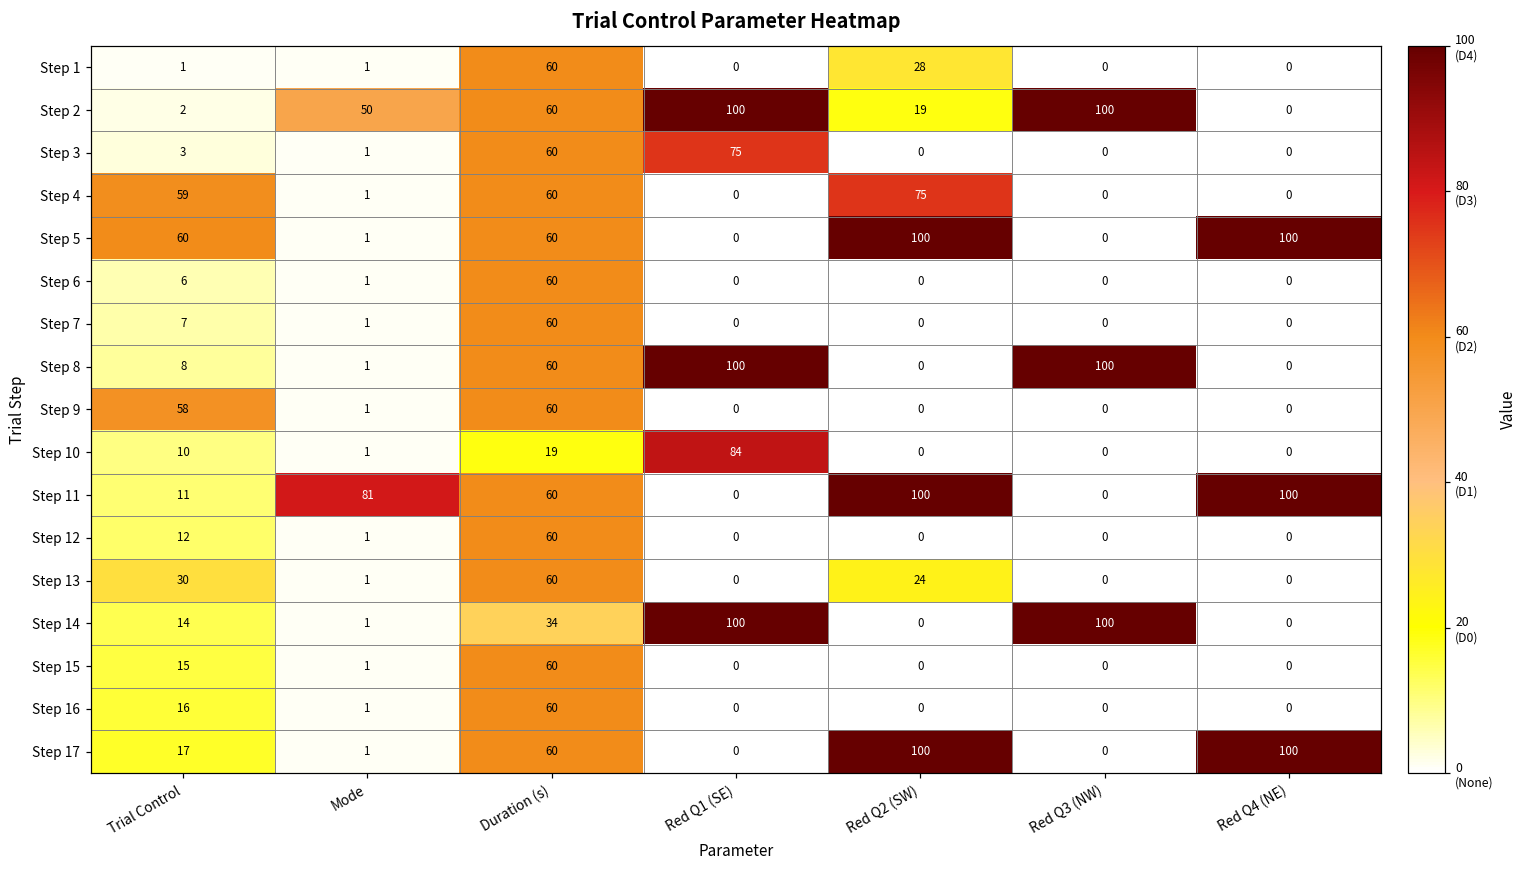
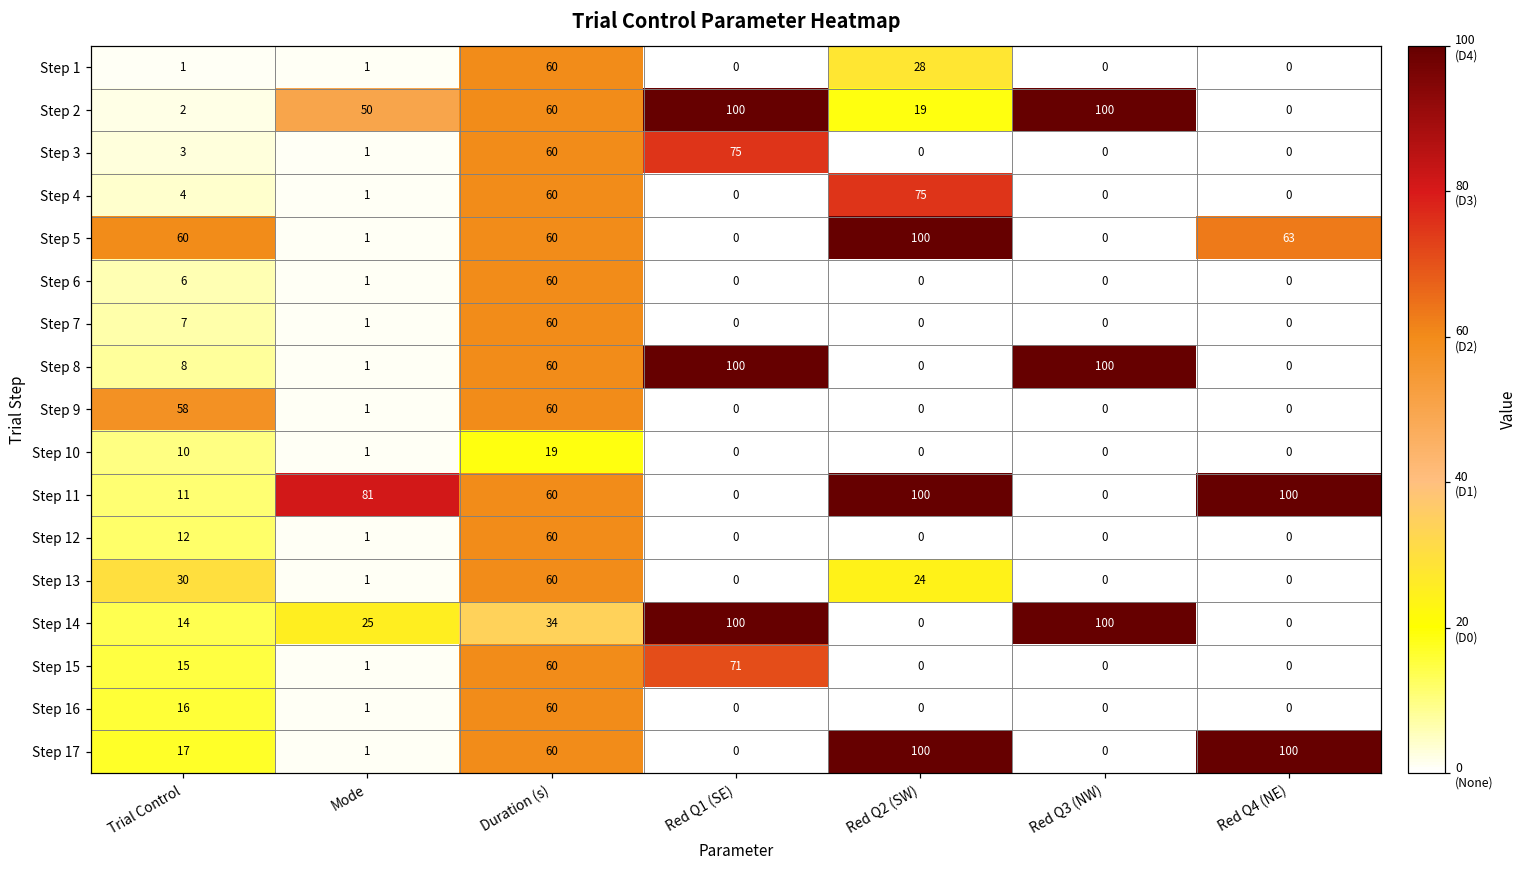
  {
    "Step 1": {
      "Trial Control": 1,
      "Mode": 1,
      "Duration (s)": 60,
      "Red Q1 (SE)": 0,
      "Red Q2 (SW)": 28,
      "Red Q3 (NW)": 0,
      "Red Q4 (NE)": 0
    },
    "Step 2": {
      "Trial Control": 2,
      "Mode": 50,
      "Duration (s)": 60,
      "Red Q1 (SE)": 100,
      "Red Q2 (SW)": 19,
      "Red Q3 (NW)": 100,
      "Red Q4 (NE)": 0
    },
    "Step 3": {
      "Trial Control": 3,
      "Mode": 1,
      "Duration (s)": 60,
      "Red Q1 (SE)": 75,
      "Red Q2 (SW)": 0,
      "Red Q3 (NW)": 0,
      "Red Q4 (NE)": 0
    },
    "Step 4": {
-     "Trial Control": 59,
+     "Trial Control": 4,
      "Mode": 1,
      "Duration (s)": 60,
      "Red Q1 (SE)": 0,
      "Red Q2 (SW)": 75,
      "Red Q3 (NW)": 0,
      "Red Q4 (NE)": 0
    },
    "Step 5": {
      "Trial Control": 60,
      "Mode": 1,
      "Duration (s)": 60,
      "Red Q1 (SE)": 0,
      "Red Q2 (SW)": 100,
      "Red Q3 (NW)": 0,
-     "Red Q4 (NE)": 100
+     "Red Q4 (NE)": 63
    },
    "Step 6": {
      "Trial Control": 6,
      "Mode": 1,
      "Duration (s)": 60,
      "Red Q1 (SE)": 0,
      "Red Q2 (SW)": 0,
      "Red Q3 (NW)": 0,
      "Red Q4 (NE)": 0
    },
    "Step 7": {
      "Trial Control": 7,
      "Mode": 1,
      "Duration (s)": 60,
      "Red Q1 (SE)": 0,
      "Red Q2 (SW)": 0,
      "Red Q3 (NW)": 0,
      "Red Q4 (NE)": 0
    },
    "Step 8": {
      "Trial Control": 8,
      "Mode": 1,
      "Duration (s)": 60,
      "Red Q1 (SE)": 100,
      "Red Q2 (SW)": 0,
      "Red Q3 (NW)": 100,
      "Red Q4 (NE)": 0
    },
    "Step 9": {
      "Trial Control": 58,
      "Mode": 1,
      "Duration (s)": 60,
      "Red Q1 (SE)": 0,
      "Red Q2 (SW)": 0,
      "Red Q3 (NW)": 0,
      "Red Q4 (NE)": 0
    },
    "Step 10": {
      "Trial Control": 10,
      "Mode": 1,
      "Duration (s)": 19,
-     "Red Q1 (SE)": 84,
+     "Red Q1 (SE)": 0,
      "Red Q2 (SW)": 0,
      "Red Q3 (NW)": 0,
      "Red Q4 (NE)": 0
    },
    "Step 11": {
      "Trial Control": 11,
      "Mode": 81,
      "Duration (s)": 60,
      "Red Q1 (SE)": 0,
      "Red Q2 (SW)": 100,
      "Red Q3 (NW)": 0,
      "Red Q4 (NE)": 100
    },
    "Step 12": {
      "Trial Control": 12,
      "Mode": 1,
      "Duration (s)": 60,
      "Red Q1 (SE)": 0,
      "Red Q2 (SW)": 0,
      "Red Q3 (NW)": 0,
      "Red Q4 (NE)": 0
    },
    "Step 13": {
      "Trial Control": 30,
      "Mode": 1,
      "Duration (s)": 60,
      "Red Q1 (SE)": 0,
      "Red Q2 (SW)": 24,
      "Red Q3 (NW)": 0,
      "Red Q4 (NE)": 0
    },
    "Step 14": {
      "Trial Control": 14,
-     "Mode": 1,
+     "Mode": 25,
      "Duration (s)": 34,
      "Red Q1 (SE)": 100,
      "Red Q2 (SW)": 0,
      "Red Q3 (NW)": 100,
      "Red Q4 (NE)": 0
    },
    "Step 15": {
      "Trial Control": 15,
      "Mode": 1,
      "Duration (s)": 60,
-     "Red Q1 (SE)": 0,
+     "Red Q1 (SE)": 71,
      "Red Q2 (SW)": 0,
      "Red Q3 (NW)": 0,
      "Red Q4 (NE)": 0
    },
    "Step 16": {
      "Trial Control": 16,
      "Mode": 1,
      "Duration (s)": 60,
      "Red Q1 (SE)": 0,
      "Red Q2 (SW)": 0,
      "Red Q3 (NW)": 0,
      "Red Q4 (NE)": 0
    },
    "Step 17": {
      "Trial Control": 17,
      "Mode": 1,
      "Duration (s)": 60,
      "Red Q1 (SE)": 0,
      "Red Q2 (SW)": 100,
      "Red Q3 (NW)": 0,
      "Red Q4 (NE)": 100
    }
  }
